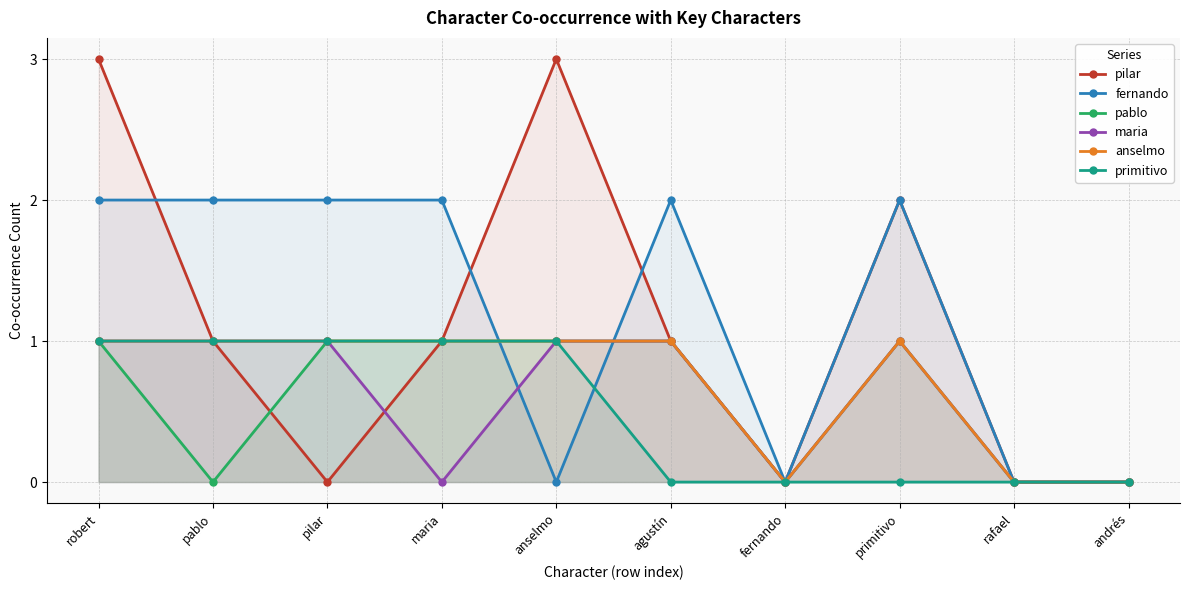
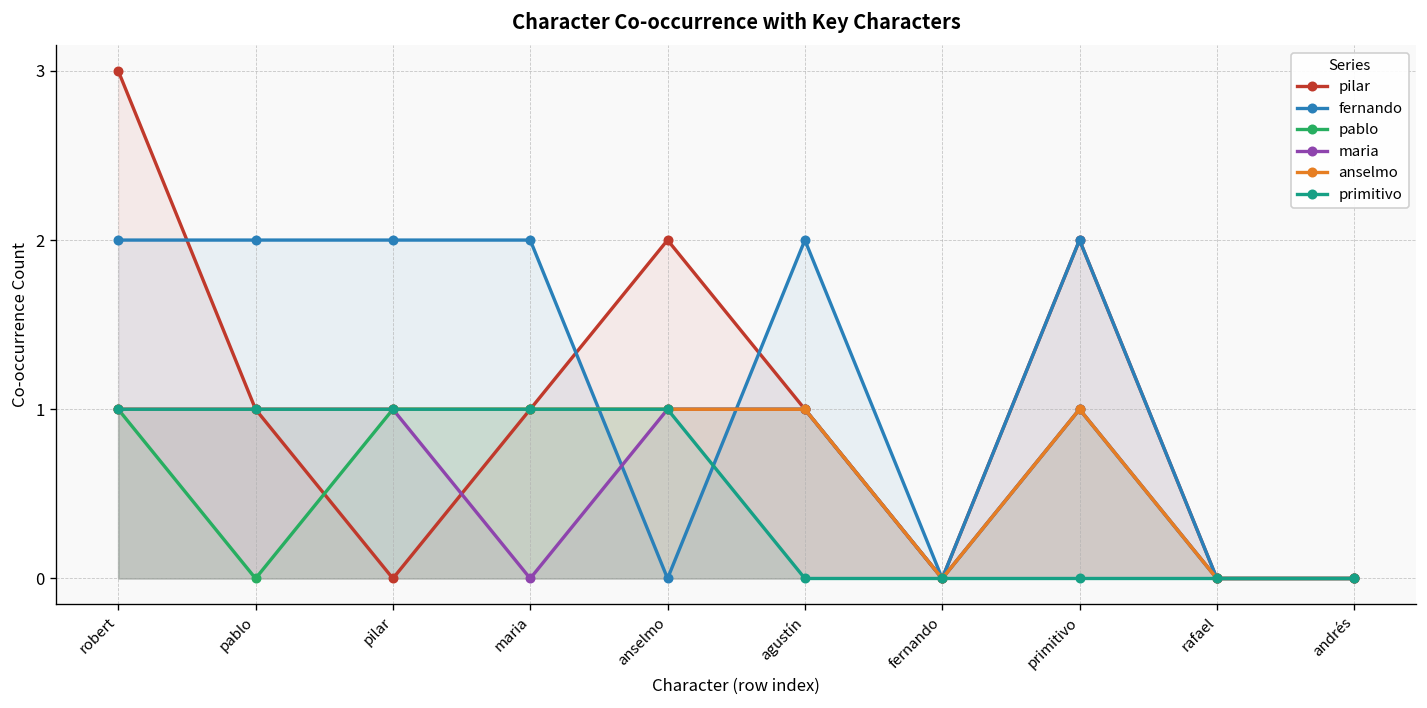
  {
    "pilar": {
      "robert": 3,
      "pilar": 0,
-     "anselmo": 3
+     "anselmo": 2
    },
    "fernando": {
      "robert": 2,
      "pablo": 2,
      "pilar": 2,
      "maria": 2,
      "anselmo": 0,
      "agustín": 2
    },
    "maria": {
      "maria": 0
    }
  }
